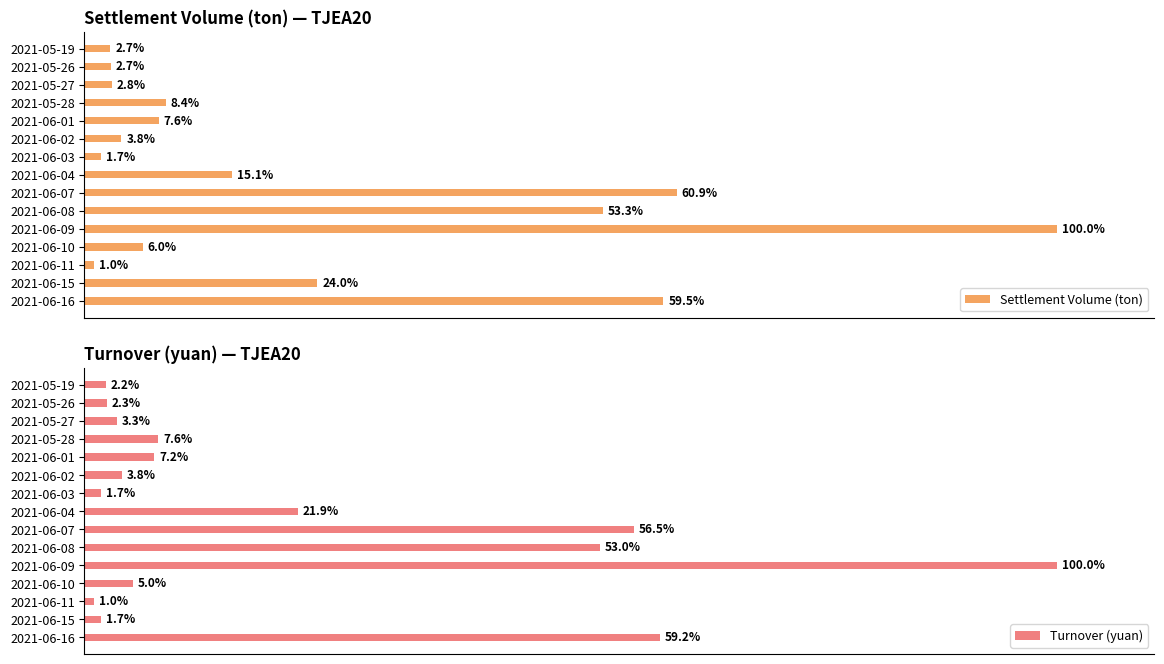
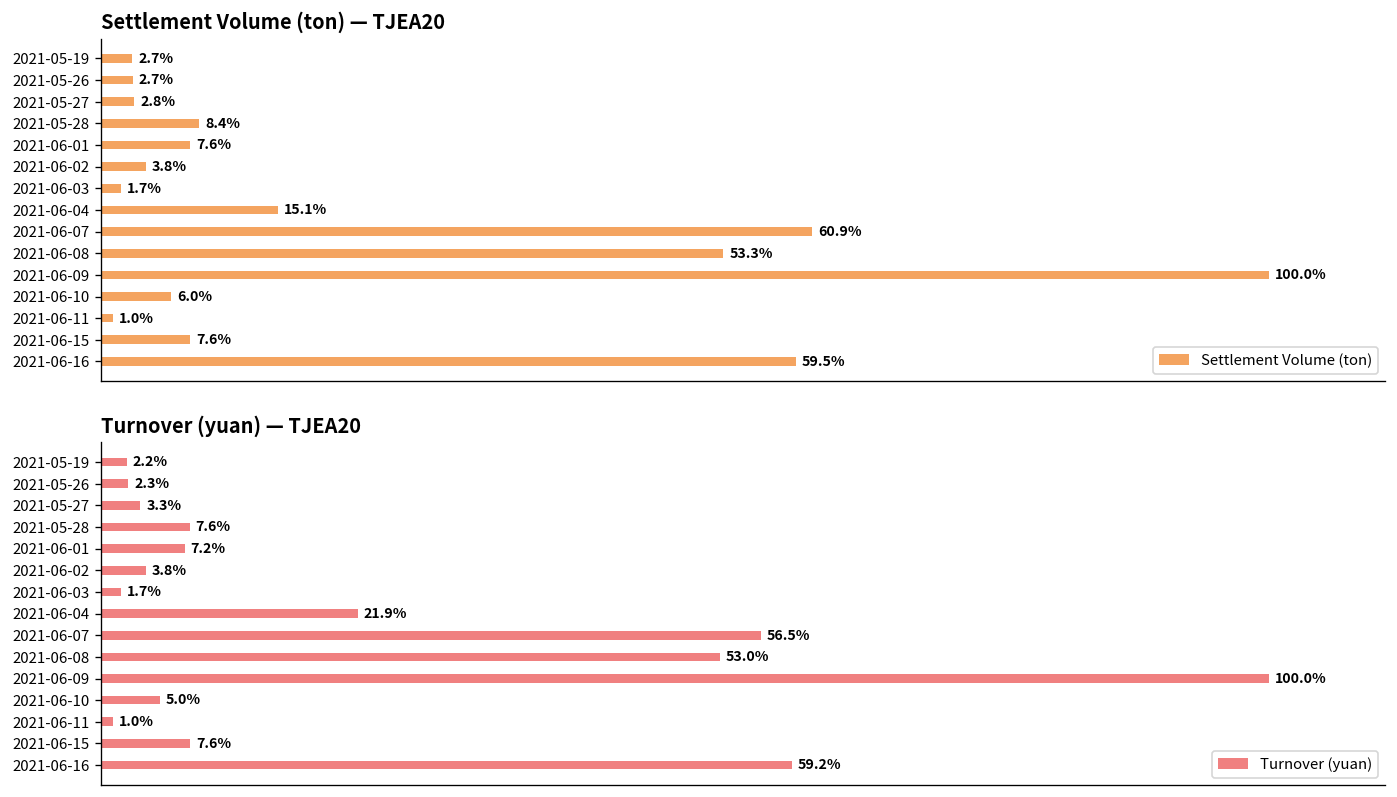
  {
    "Settlement Volume (ton) — TJEA20": {
      "2021-05-19": "2.7%",
      "2021-05-26": "2.7%",
      "2021-05-27": "2.8%",
      "2021-05-28": "8.4%",
      "2021-06-01": "7.6%",
      "2021-06-02": "3.8%",
      "2021-06-03": "1.7%",
      "2021-06-04": "15.1%",
      "2021-06-07": "60.9%",
      "2021-06-08": "53.3%",
      "2021-06-09": "100.0%",
      "2021-06-10": "6.0%",
      "2021-06-11": "1.0%",
-     "2021-06-15": "24.0%",
+     "2021-06-15": "7.6%",
      "2021-06-16": "59.5%"
    },
    "Turnover (yuan) — TJEA20": {
      "2021-05-19": "2.2%",
      "2021-05-26": "2.3%",
      "2021-05-27": "3.3%",
      "2021-05-28": "7.6%",
      "2021-06-01": "7.2%",
      "2021-06-02": "3.8%",
      "2021-06-03": "1.7%",
      "2021-06-04": "21.9%",
      "2021-06-07": "56.5%",
      "2021-06-08": "53.0%",
      "2021-06-09": "100.0%",
      "2021-06-10": "5.0%",
      "2021-06-11": "1.0%",
-     "2021-06-15": "1.7%",
+     "2021-06-15": "7.6%",
      "2021-06-16": "59.2%"
    }
  }
